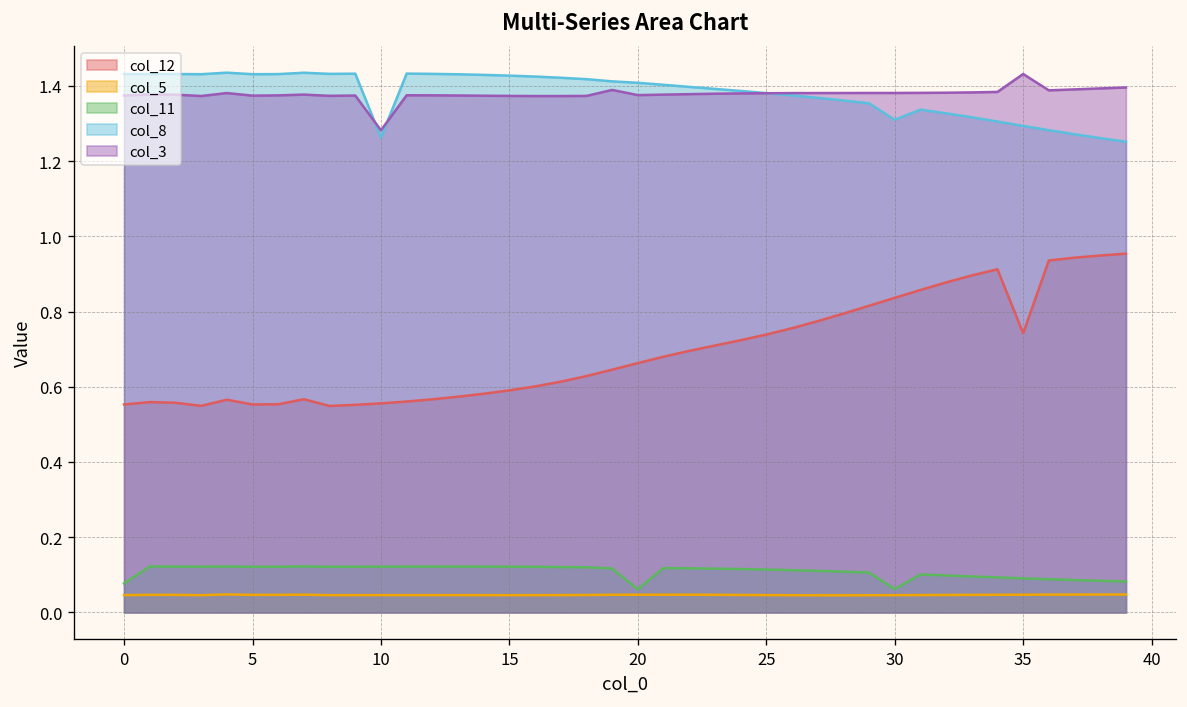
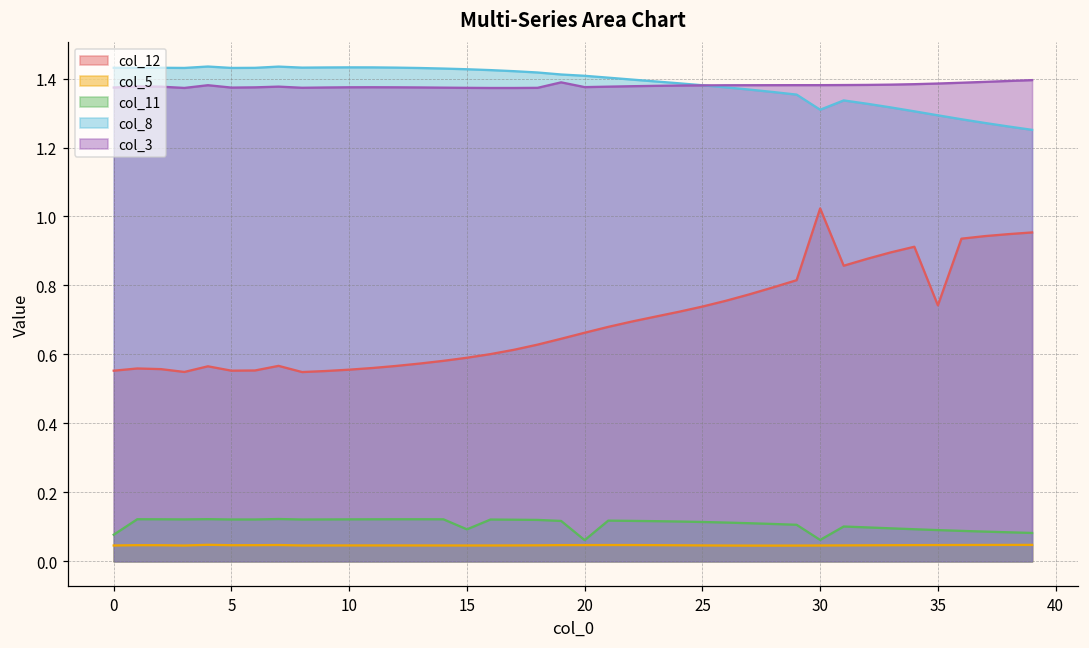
  {
    "col_12": {
      "0": 0.55,
      "5": 0.55,
      "10": 0.56,
      "15": 0.59,
      "20": 0.66,
      "25": 0.74,
-     "30": 0.84,
+     "30": 1.02,
      "35": 0.74
    },
    "col_5": {
      "0": 0.05,
      "5": 0.05,
      "10": 0.05,
      "15": 0.05,
      "20": 0.05,
      "25": 0.05,
      "30": 0.05,
      "35": 0.05
    },
    "col_11": {
      "0": 0.08,
      "5": 0.12,
      "10": 0.12,
-     "15": 0.12,
+     "15": 0.09,
      "20": 0.06,
      "25": 0.11,
      "30": 0.06,
      "35": 0.09
    },
    "col_8": {
      "5": 1.43,
-     "10": 1.26,
+     "10": 1.43,
      "15": 1.43,
      "20": 1.41,
      "30": 1.31,
      "35": 1.29
    },
    "col_3": {
      "5": 1.37,
-     "10": 1.28,
+     "10": 1.37,
      "15": 1.37,
      "20": 1.38,
      "30": 1.38,
-     "35": 1.43
+     "35": 1.39
    }
  }
